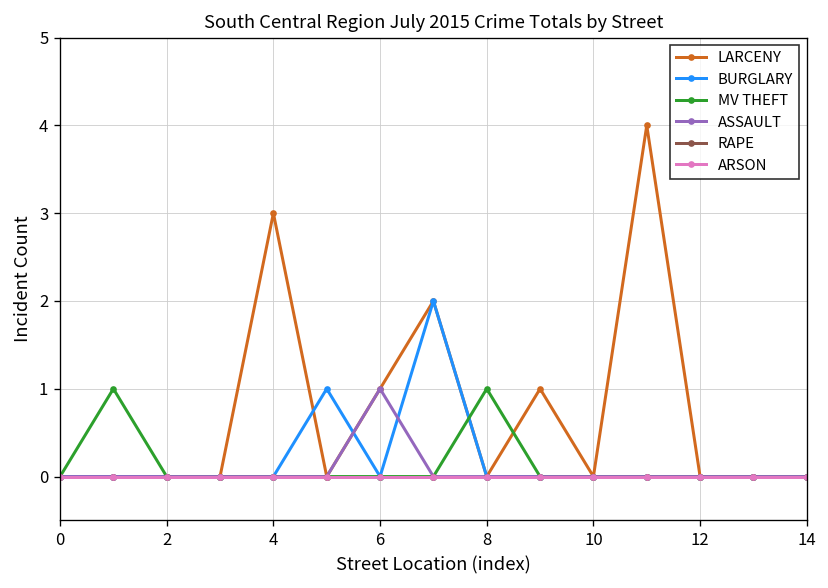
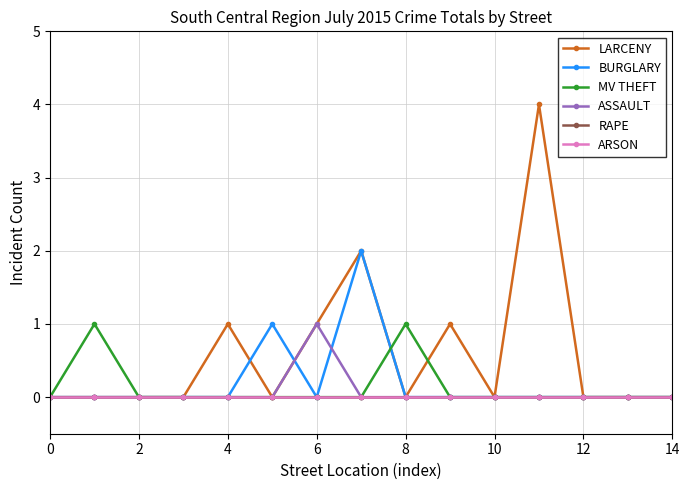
  {
    "LARCENY": {
-     "4": 3
+     "4": 1
    },
    "MV THEFT": {
      "8": 1
    }
  }
